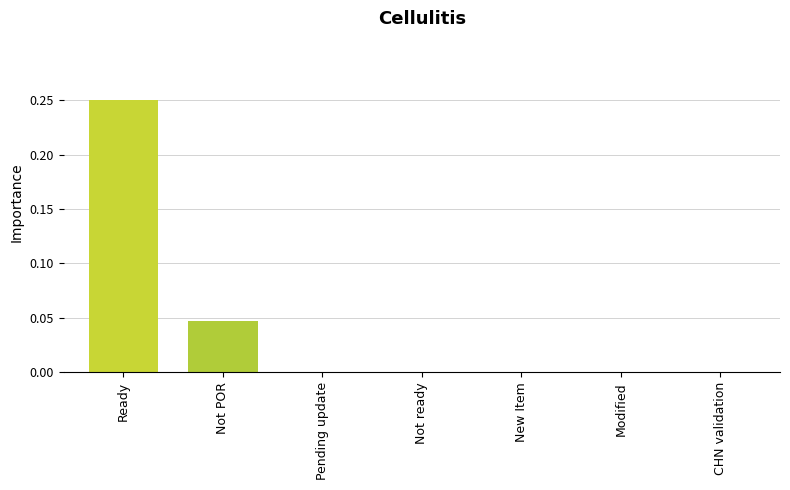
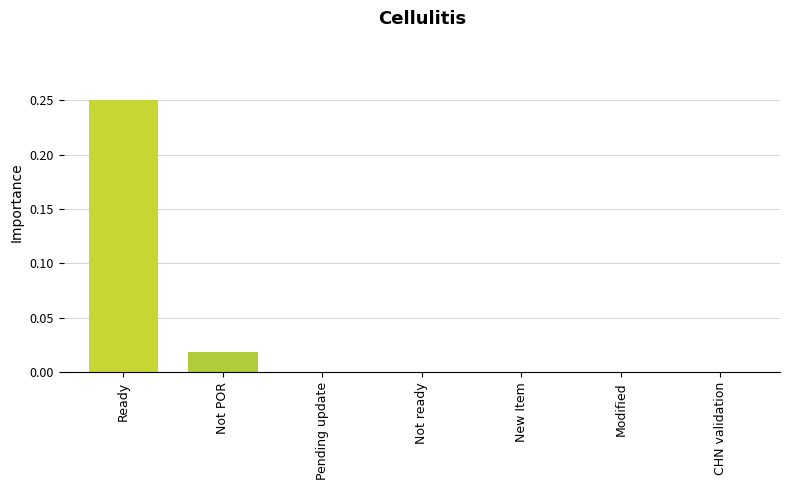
  {
    "Ready": 0.250,
-   "Not POR": 0.047,
+   "Not POR": 0.018,
    "Pending update": 0.000,
    "Not ready": 0.000,
    "New Item": 0.000,
    "Modified": 0.000,
    "CHN validation": 0.000
  }
